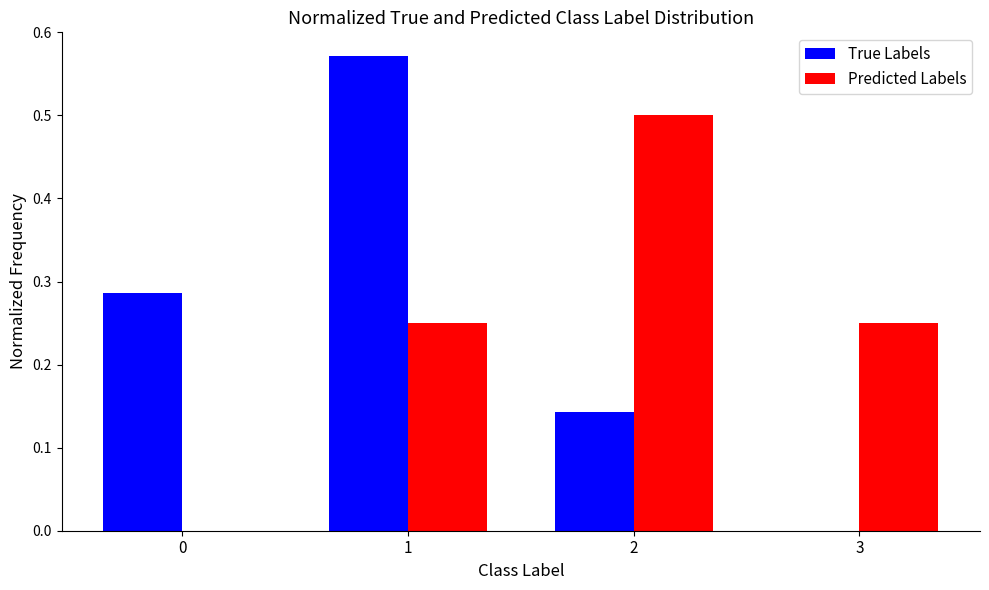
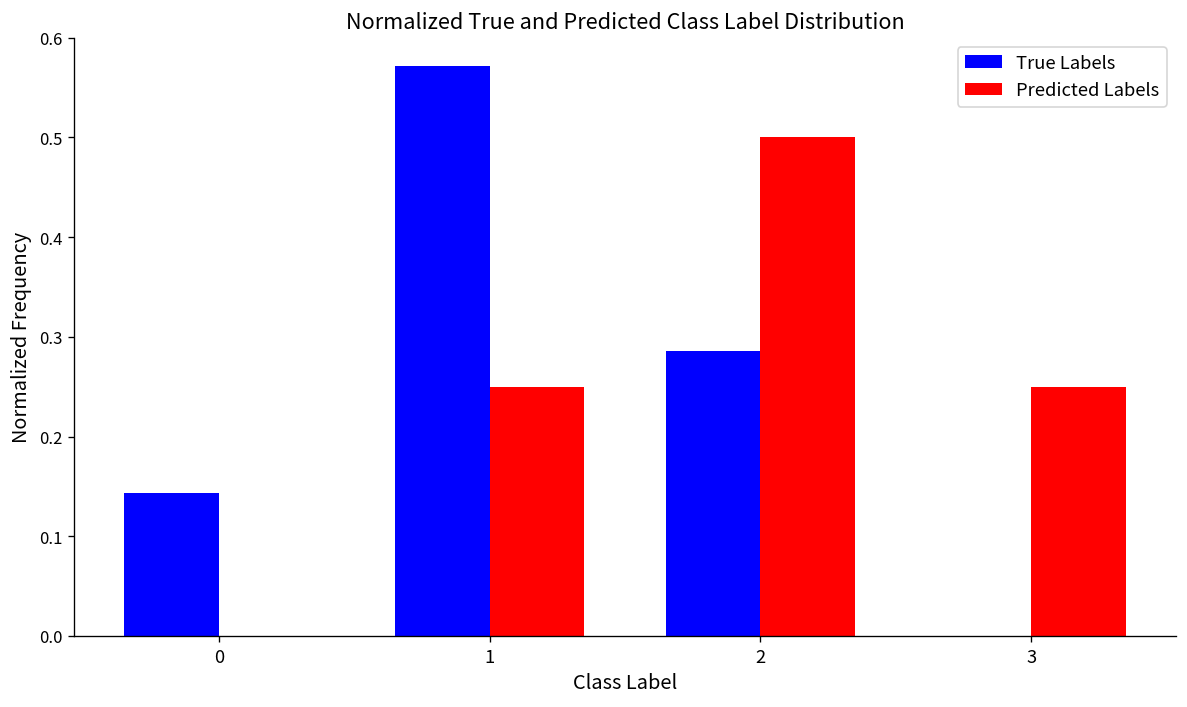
  {
    "True Labels": {
-     "0": 0.29,
+     "0": 0.14,
      "1": 0.57,
-     "2": 0.14,
+     "2": 0.29,
      "3": 0.00
    },
    "Predicted Labels": {
      "0": 0.00,
      "1": 0.25,
      "2": 0.50,
      "3": 0.25
    }
  }
